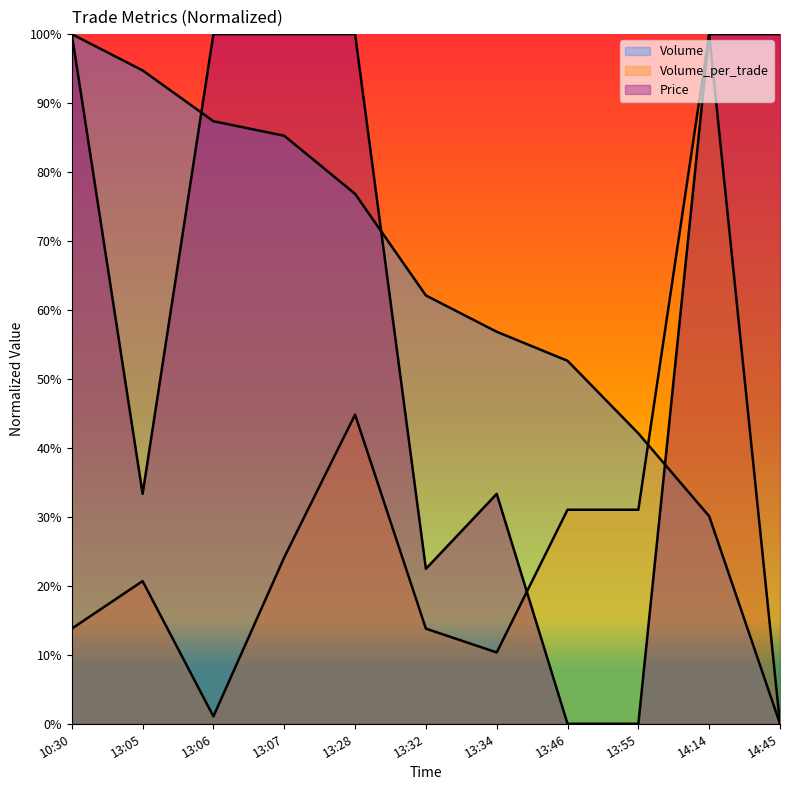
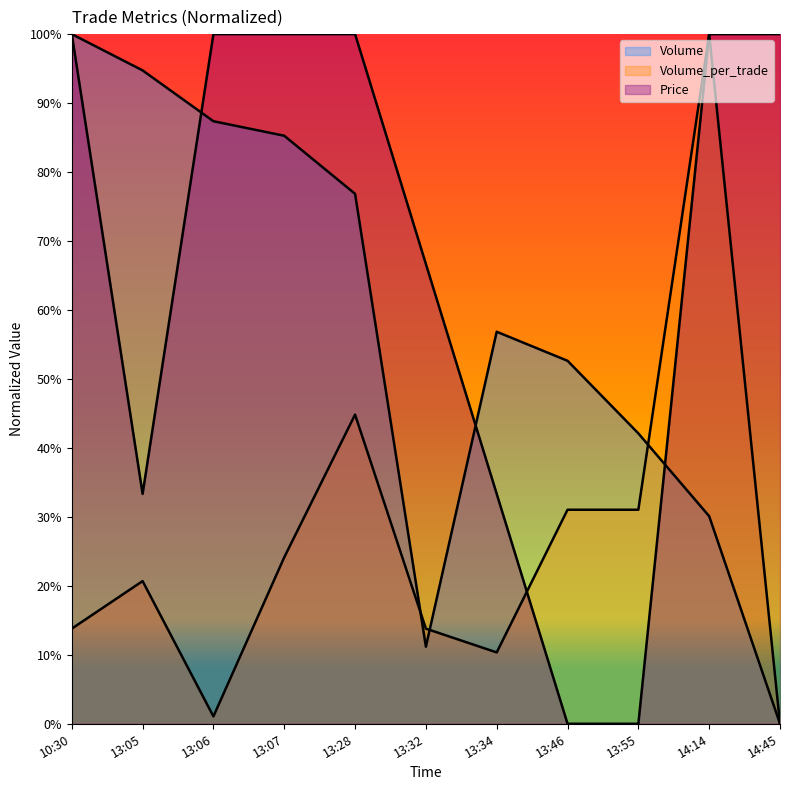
  {
    "Volume": {
      "13:05": "95%",
      "13:06": "87%",
      "13:07": "85%",
      "13:28": "77%",
-     "13:32": "62%",
+     "13:32": "11%",
      "13:34": "57%",
      "13:46": "53%",
      "13:55": "42%",
      "14:14": "30%"
    },
    "Volume_per_trade": {
      "10:30": "14%",
      "13:05": "21%",
      "13:06": "1%",
      "13:07": "24%",
      "13:28": "45%",
      "13:32": "14%",
      "13:34": "10%",
      "13:46": "31%",
      "13:55": "31%"
    },
    "Price": {
      "13:05": "33%",
      "13:06": "100%",
      "13:07": "100%",
      "13:28": "100%",
-     "13:32": "22%",
+     "13:32": "67%",
      "13:34": "33%",
      "13:46": "0%",
      "13:55": "0%",
      "14:45": "100%"
    }
  }
